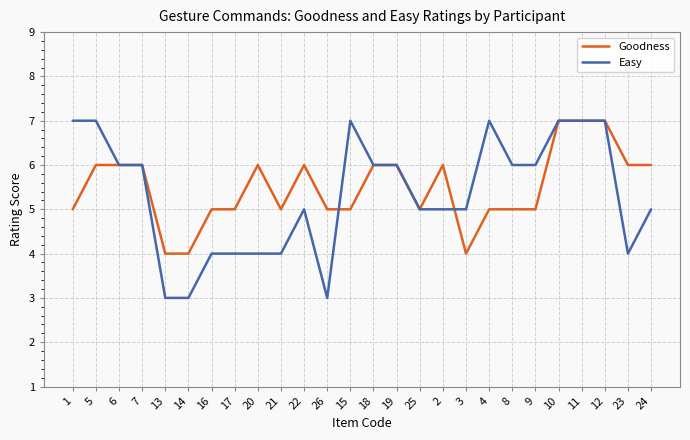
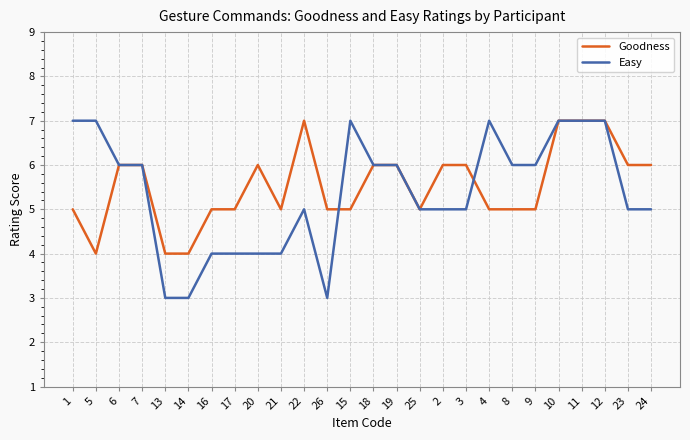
  {
    "Goodness": {
      "1": 5,
-     "5": 6,
+     "5": 4,
      "13": 4,
      "14": 4,
      "16": 5,
      "17": 5,
      "20": 6,
      "21": 5,
-     "22": 6,
+     "22": 7,
      "26": 5,
      "15": 5,
      "2": 6,
-     "3": 4,
+     "3": 6,
      "4": 5,
      "8": 5,
      "9": 5,
      "23": 6,
      "24": 6
    },
    "Easy": {
      "1": 7,
      "5": 7,
      "13": 3,
      "14": 3,
      "16": 4,
      "17": 4,
      "20": 4,
      "21": 4,
      "22": 5,
      "26": 3,
      "15": 7,
      "2": 5,
      "3": 5,
      "4": 7,
      "8": 6,
      "9": 6,
-     "23": 4,
+     "23": 5,
      "24": 5
    }
  }
